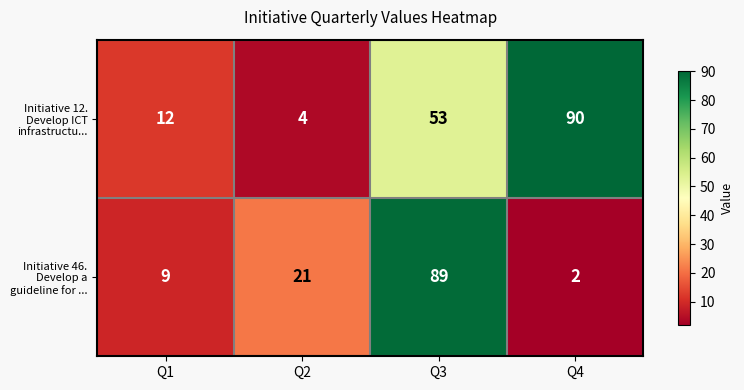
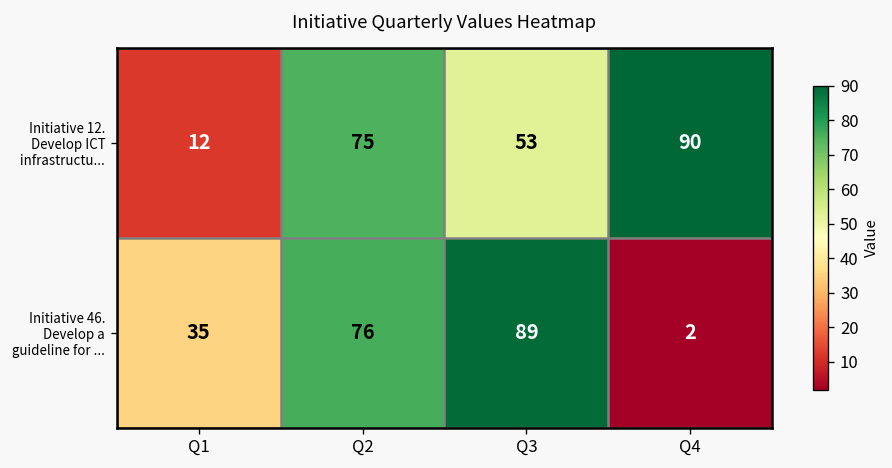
  {
    "Initiative 12. Develop ICT infrastructu...": {
      "Q1": 12,
-     "Q2": 4,
+     "Q2": 75,
      "Q3": 53,
      "Q4": 90
    },
    "Initiative 46. Develop a guideline for ...": {
-     "Q1": 9,
-     "Q2": 21,
+     "Q1": 35,
+     "Q2": 76,
      "Q3": 89,
      "Q4": 2
    }
  }
